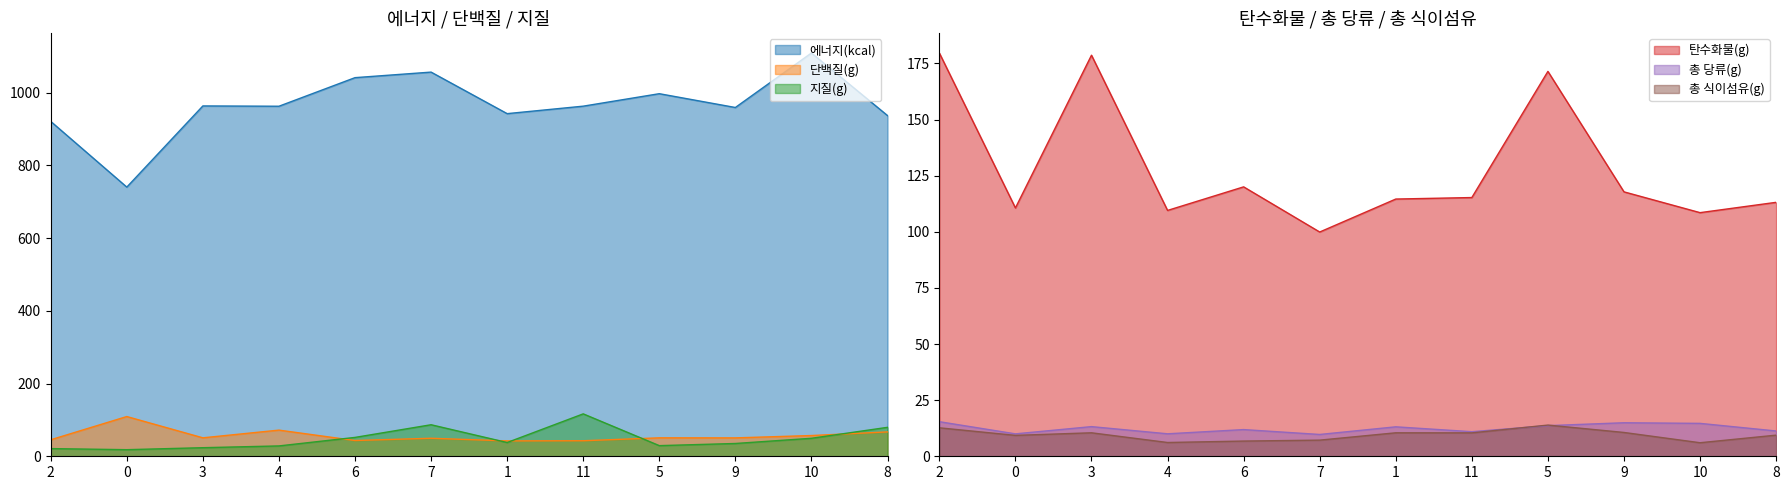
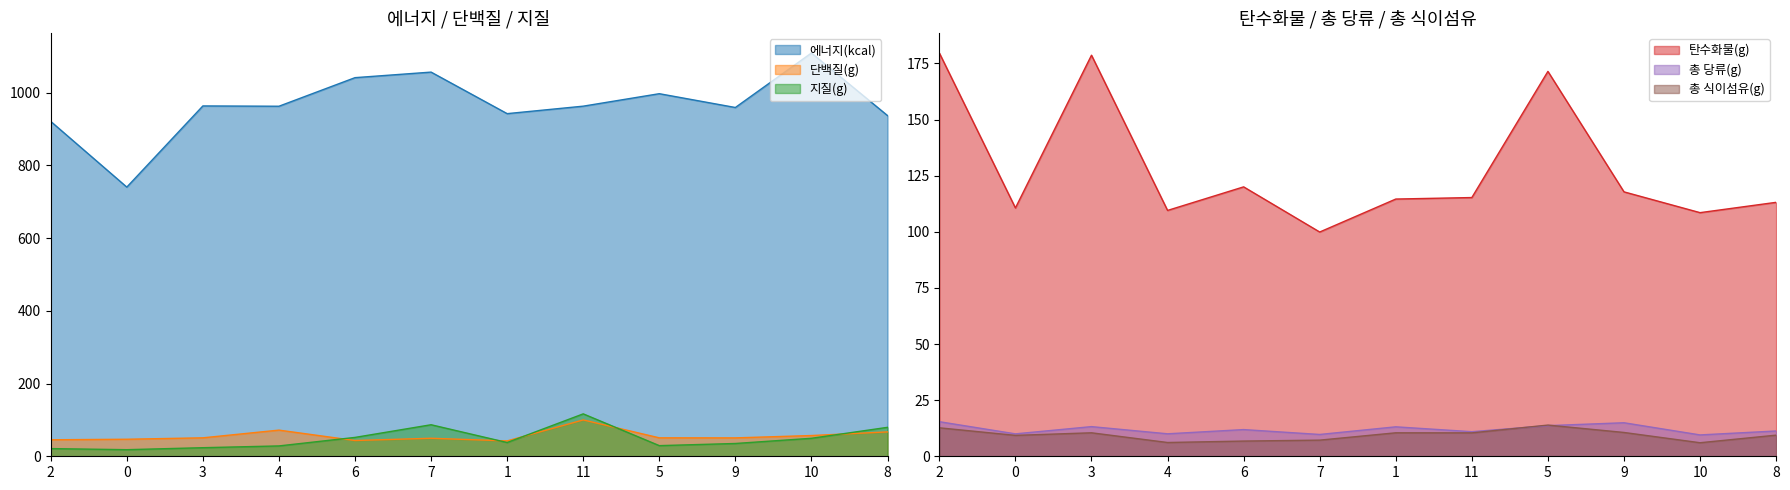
  {
    "에너지 / 단백질 / 지질": {
      "에너지(kcal)": {
        "2": 920,
        "0": 740,
        "3": 960,
        "4": 960,
        "6": 1040,
        "7": 1060,
        "1": 940,
        "11": 960,
        "5": 1000,
        "9": 960,
        "8": 940
      },
      "단백질(g)": {
        "2": 50,
-       "0": 110,
+       "0": 50,
        "3": 50,
        "4": 70,
        "6": 40,
        "7": 50,
-       "11": 40,
+       "11": 100,
        "5": 50,
        "9": 50,
        "10": 60,
        "8": 70
      },
      "지질(g)": {
        "2": 20,
        "0": 20,
        "3": 20,
        "4": 30,
        "6": 50,
        "7": 90,
        "11": 120,
        "5": 30,
        "9": 40,
        "10": 50,
        "8": 80
      }
    },
    "탄수화물 / 총 당류 / 총 식이섬유": {
      "탄수화물(g)": {
        "2": 180,
        "0": 111,
        "3": 179,
        "4": 110,
        "6": 120,
        "7": 100,
        "1": 115,
        "11": 115,
        "5": 171,
        "9": 118,
        "10": 109,
        "8": 113
      },
      "총 당류(g)": {
        "2": 15,
        "3": 13,
        "4": 10,
        "6": 12,
        "7": 10,
        "1": 13,
        "9": 15,
-       "10": 15,
+       "10": 10,
        "8": 11
      },
      "총 식이섬유(g)": {
        "2": 13,
        "3": 10,
        "4": 6,
        "6": 7,
        "7": 7,
        "1": 10,
        "9": 11,
        "10": 6,
        "8": 9
      }
    }
  }
